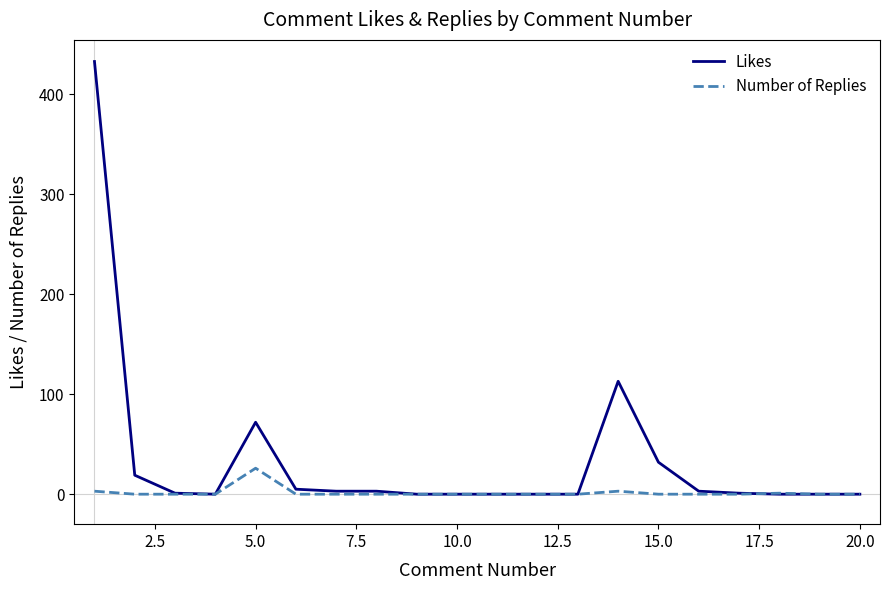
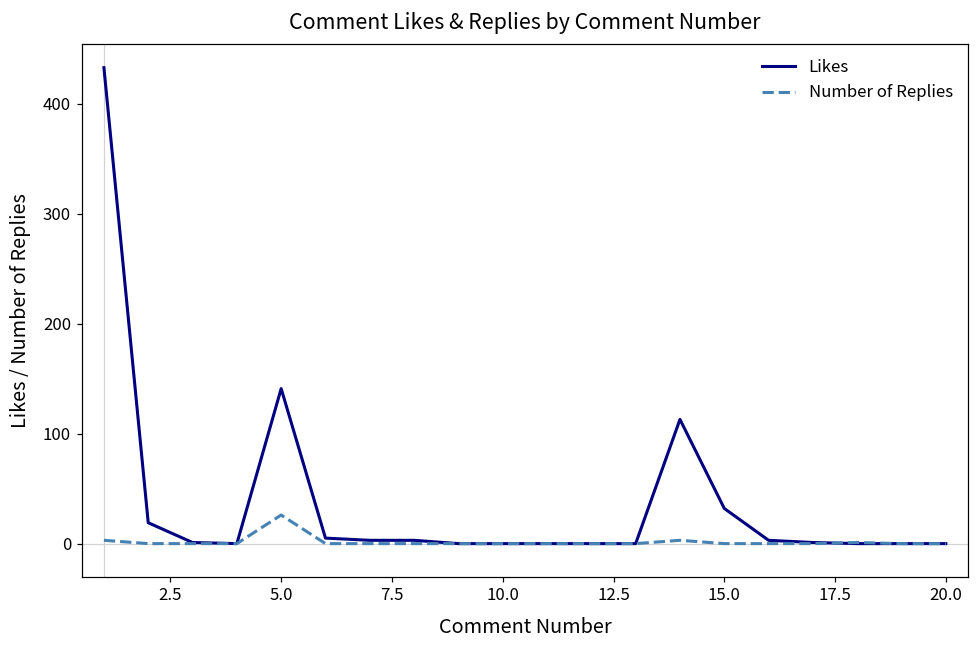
  {
    "Likes": {
-     "5.0": 70,
+     "5.0": 140,
      "15.0": 30
    },
    "Number of Replies": {
      "5.0": 30,
      "15.0": 0
    }
  }
